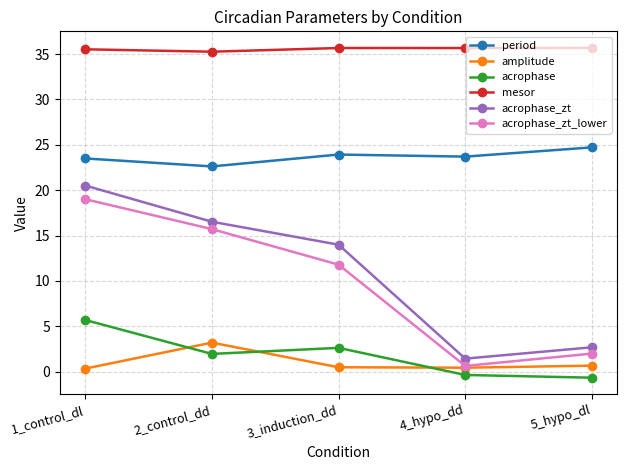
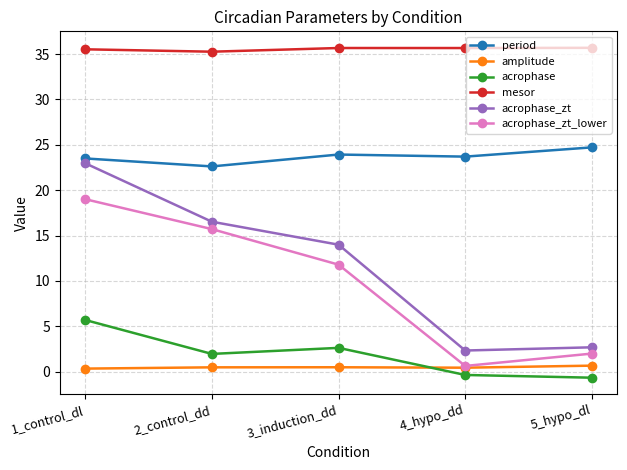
  {
    "period": {
      "1_control_dl": 24,
      "2_control_dd": 23,
      "3_induction_dd": 24,
      "4_hypo_dd": 24,
      "5_hypo_dl": 25
    },
    "amplitude": {
      "1_control_dl": 0,
-     "2_control_dd": 3,
+     "2_control_dd": 0,
      "3_induction_dd": 0,
      "5_hypo_dl": 1
    },
    "acrophase": {
      "1_control_dl": 6,
      "2_control_dd": 2,
      "3_induction_dd": 3,
      "4_hypo_dd": 0,
      "5_hypo_dl": -1
    },
    "mesor": {
      "1_control_dl": 36,
      "2_control_dd": 35,
      "3_induction_dd": 36,
      "4_hypo_dd": 36
    },
    "acrophase_zt": {
-     "1_control_dl": 21,
+     "1_control_dl": 23,
      "2_control_dd": 17,
      "3_induction_dd": 14,
-     "4_hypo_dd": 1,
+     "4_hypo_dd": 2,
      "5_hypo_dl": 3
    },
    "acrophase_zt_lower": {
      "1_control_dl": 19,
      "2_control_dd": 16,
      "3_induction_dd": 12,
      "5_hypo_dl": 2
    }
  }
